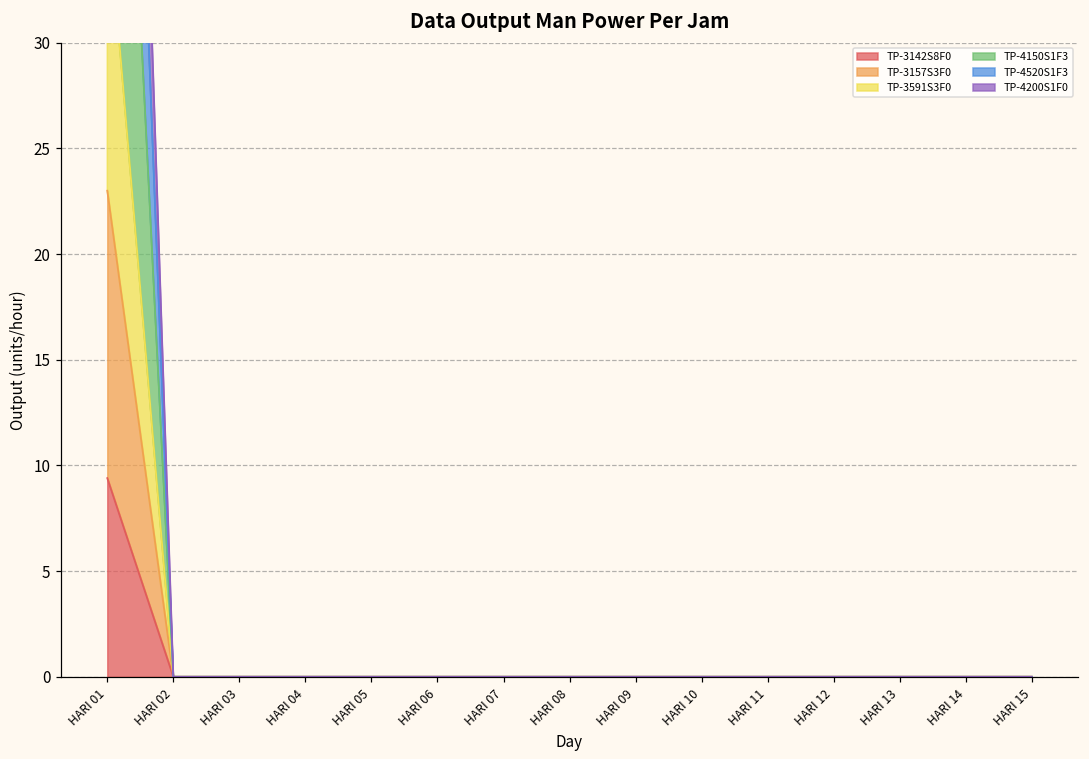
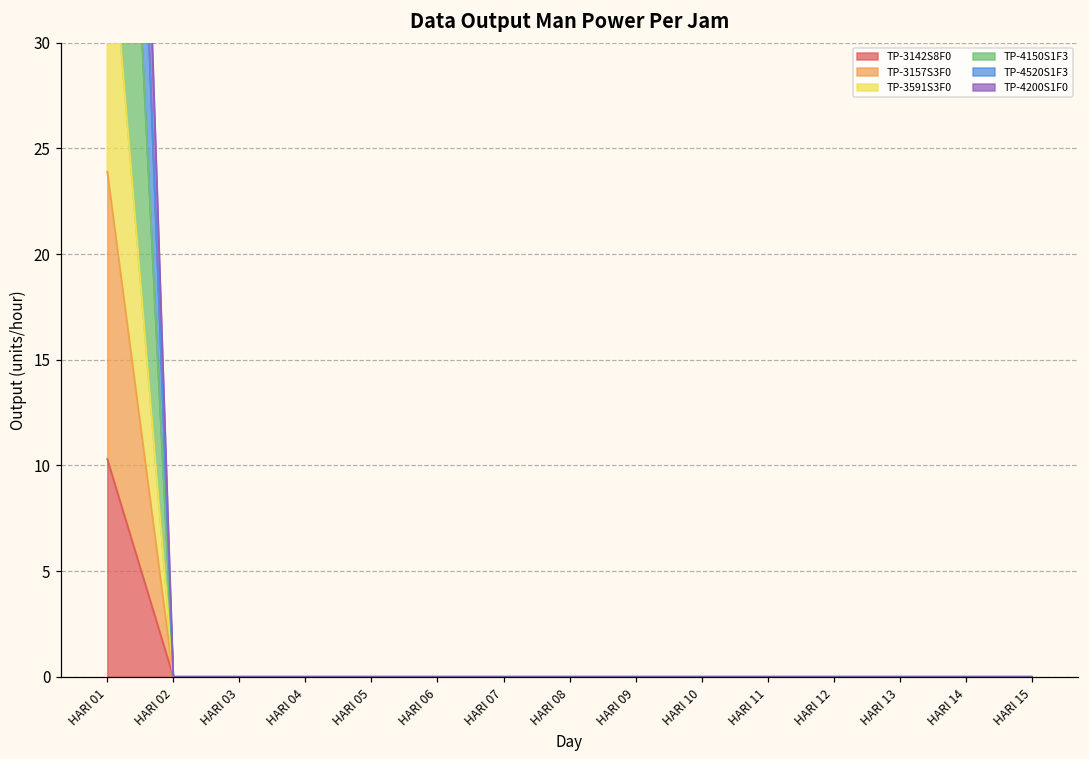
  {
    "TP-3142S8F0": {
-     "HARI 01": 9.4
+     "HARI 01": 10.3
    },
    "TP-3157S3F0": {
      "HARI 01": 13.6
    }
  }
